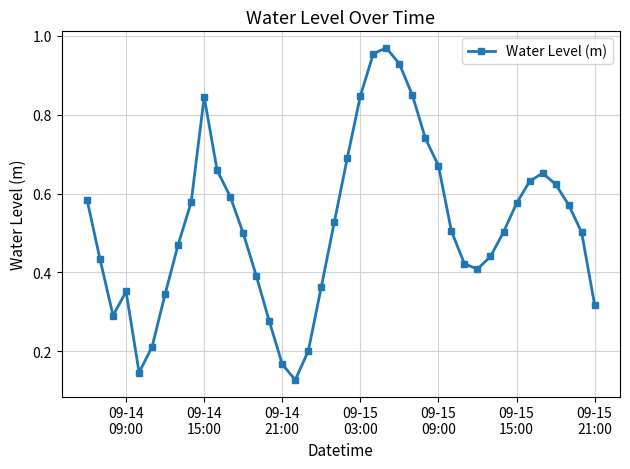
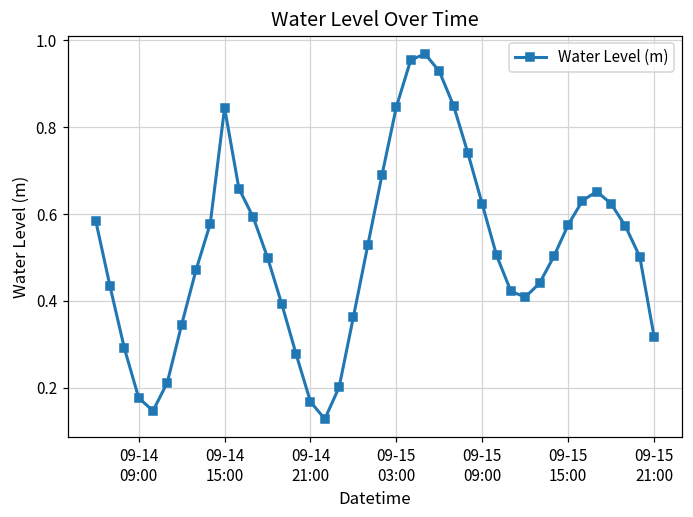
  {
-   "09-14 09:00": 0.35,
+   "09-14 09:00": 0.18,
    "09-14 15:00": 0.84,
    "09-14 21:00": 0.17,
    "09-15 03:00": 0.85,
-   "09-15 09:00": 0.67,
+   "09-15 09:00": 0.62,
    "09-15 15:00": 0.58,
    "09-15 21:00": 0.32
  }
